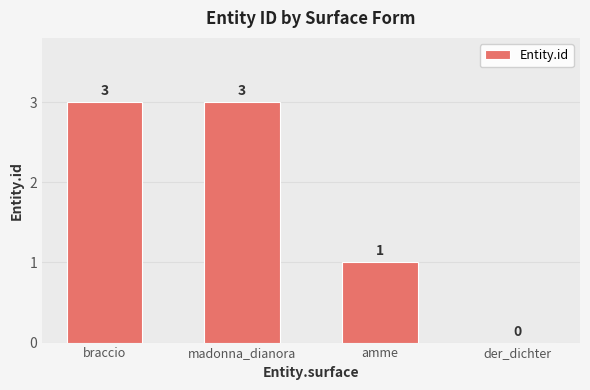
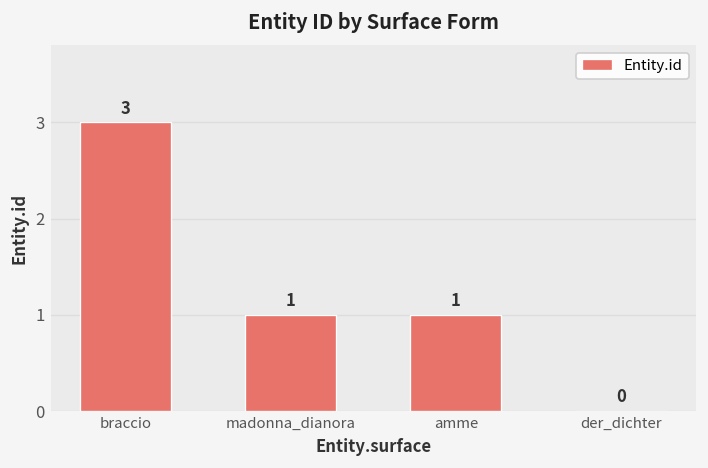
  {
    "braccio": 3,
-   "madonna_dianora": 3,
+   "madonna_dianora": 1,
    "amme": 1,
    "der_dichter": 0
  }
